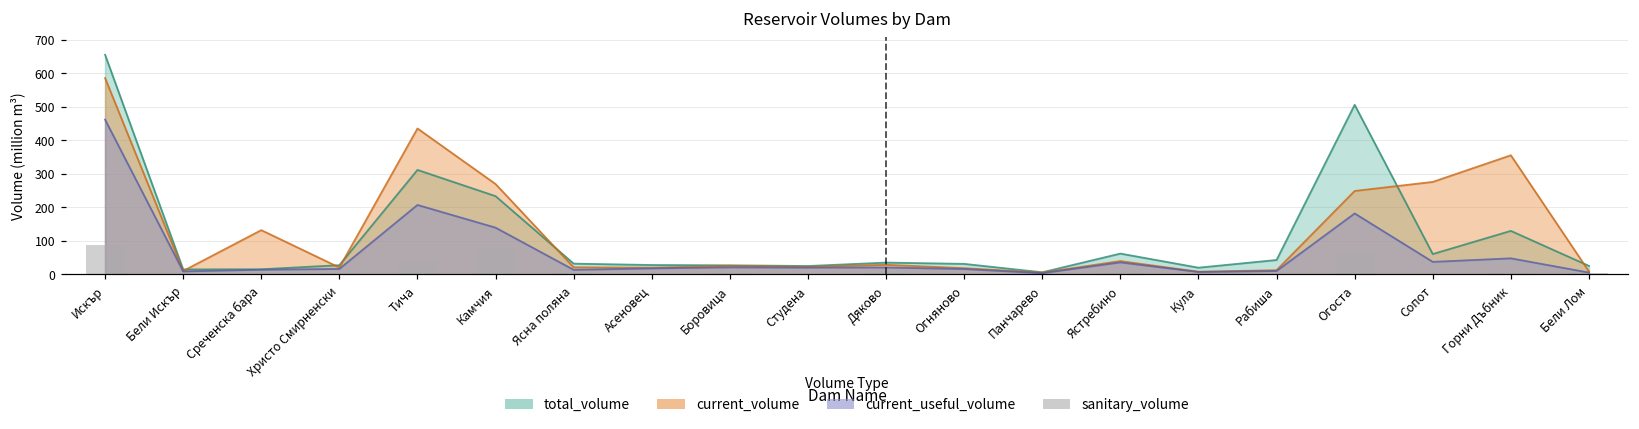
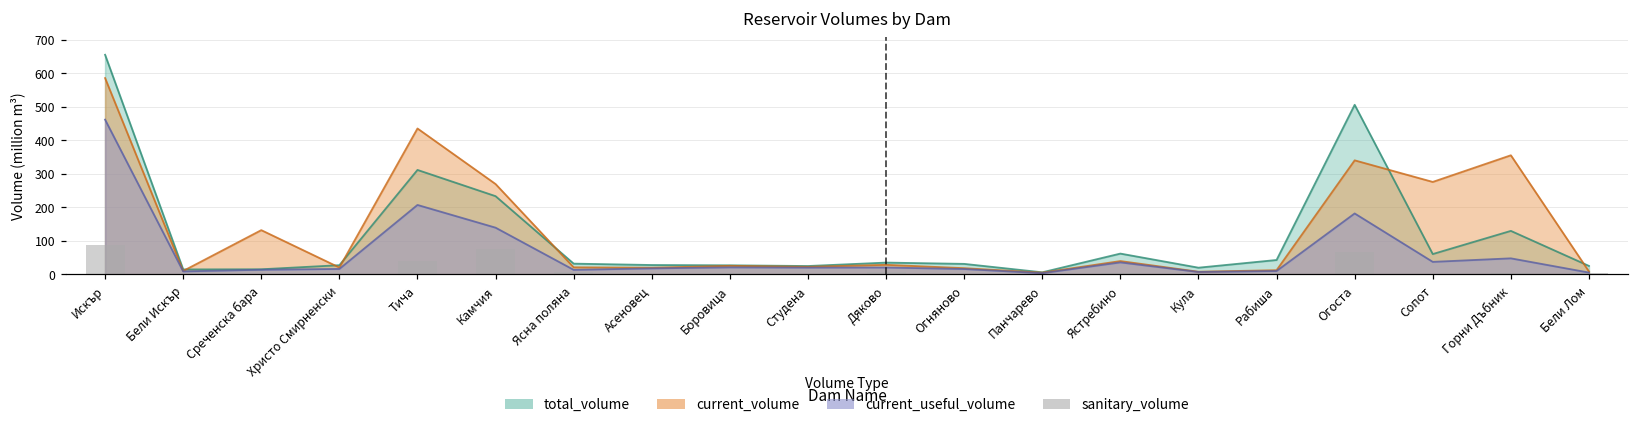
  {
    "current_volume": {
      "Искър": 590,
      "Среченска бара": 130,
      "Тича": 440,
      "Камчия": 270,
-     "Огоста": 250,
+     "Огоста": 340,
      "Сопот": 280,
      "Горни Дъбник": 360
    }
  }
